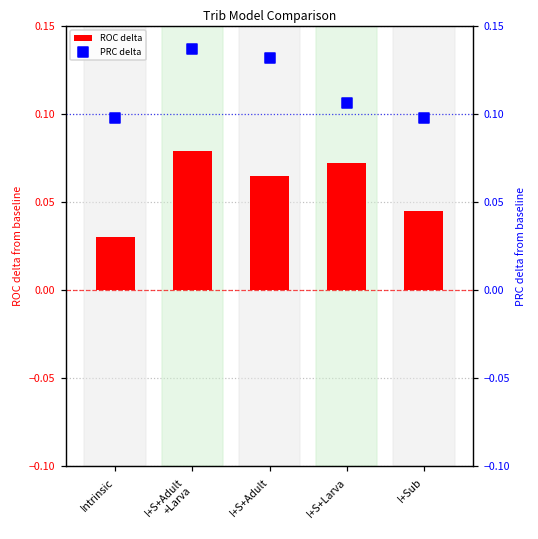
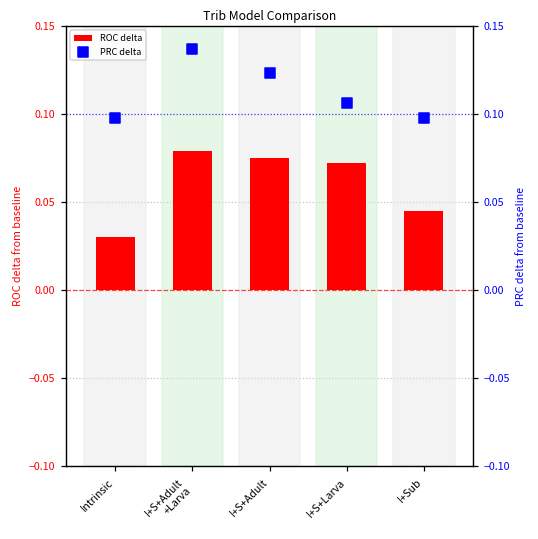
  {
    "ROC delta": {
      "Intrinsic": 0.030,
      "I+S+Adult +Larva": 0.079,
-     "I+S+Adult": 0.065,
+     "I+S+Adult": 0.075,
      "I+S+Larva": 0.072,
      "I+Sub": 0.045
    },
    "PRC delta": {
-     "I+S+Adult": 0.132
+     "I+S+Adult": 0.123
    }
  }
